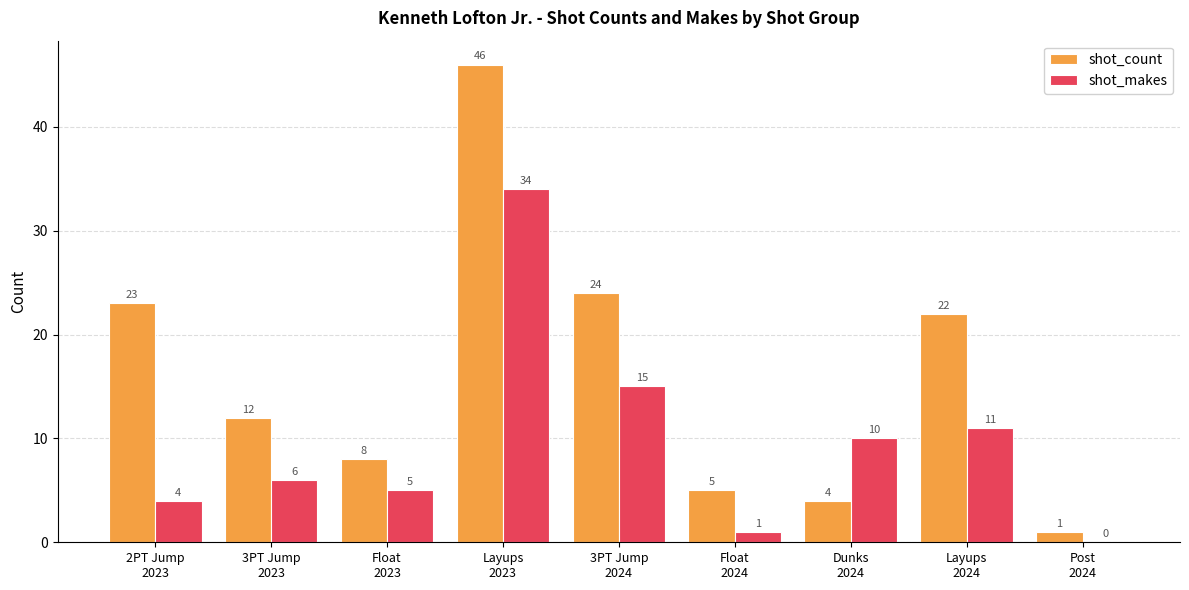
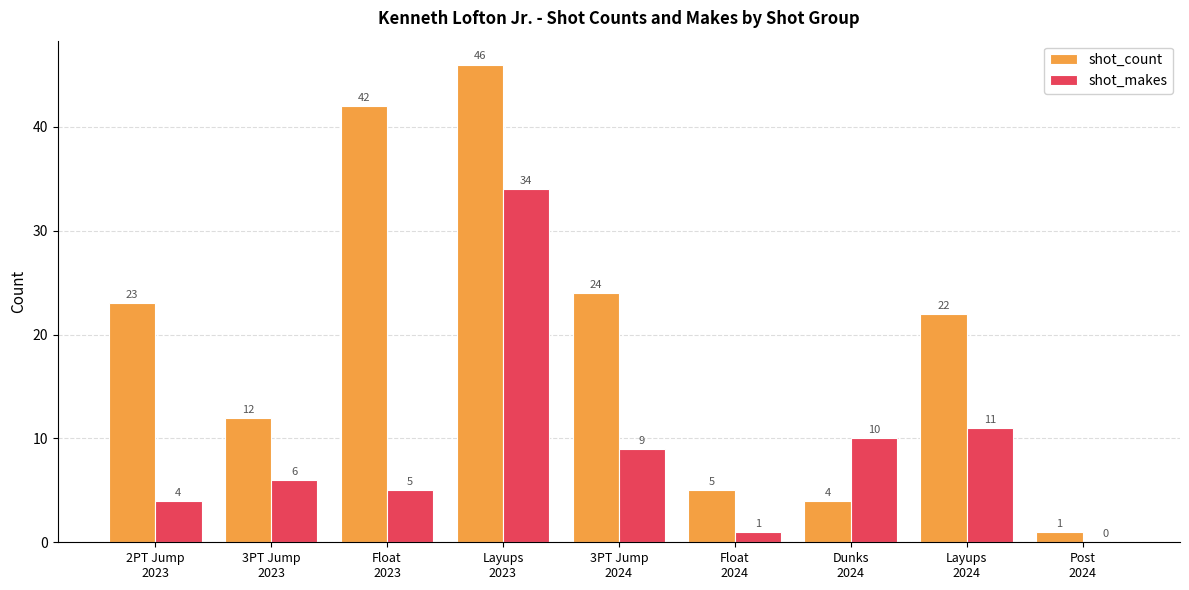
  {
    "shot_count": {
      "2PT Jump 2023": 23,
      "3PT Jump 2023": 12,
-     "Float 2023": 8,
+     "Float 2023": 42,
      "Layups 2023": 46,
      "3PT Jump 2024": 24,
      "Float 2024": 5,
      "Dunks 2024": 4,
      "Layups 2024": 22,
      "Post 2024": 1
    },
    "shot_makes": {
      "2PT Jump 2023": 4,
      "3PT Jump 2023": 6,
      "Float 2023": 5,
      "Layups 2023": 34,
-     "3PT Jump 2024": 15,
+     "3PT Jump 2024": 9,
      "Float 2024": 1,
      "Dunks 2024": 10,
      "Layups 2024": 11,
      "Post 2024": 0
    }
  }
